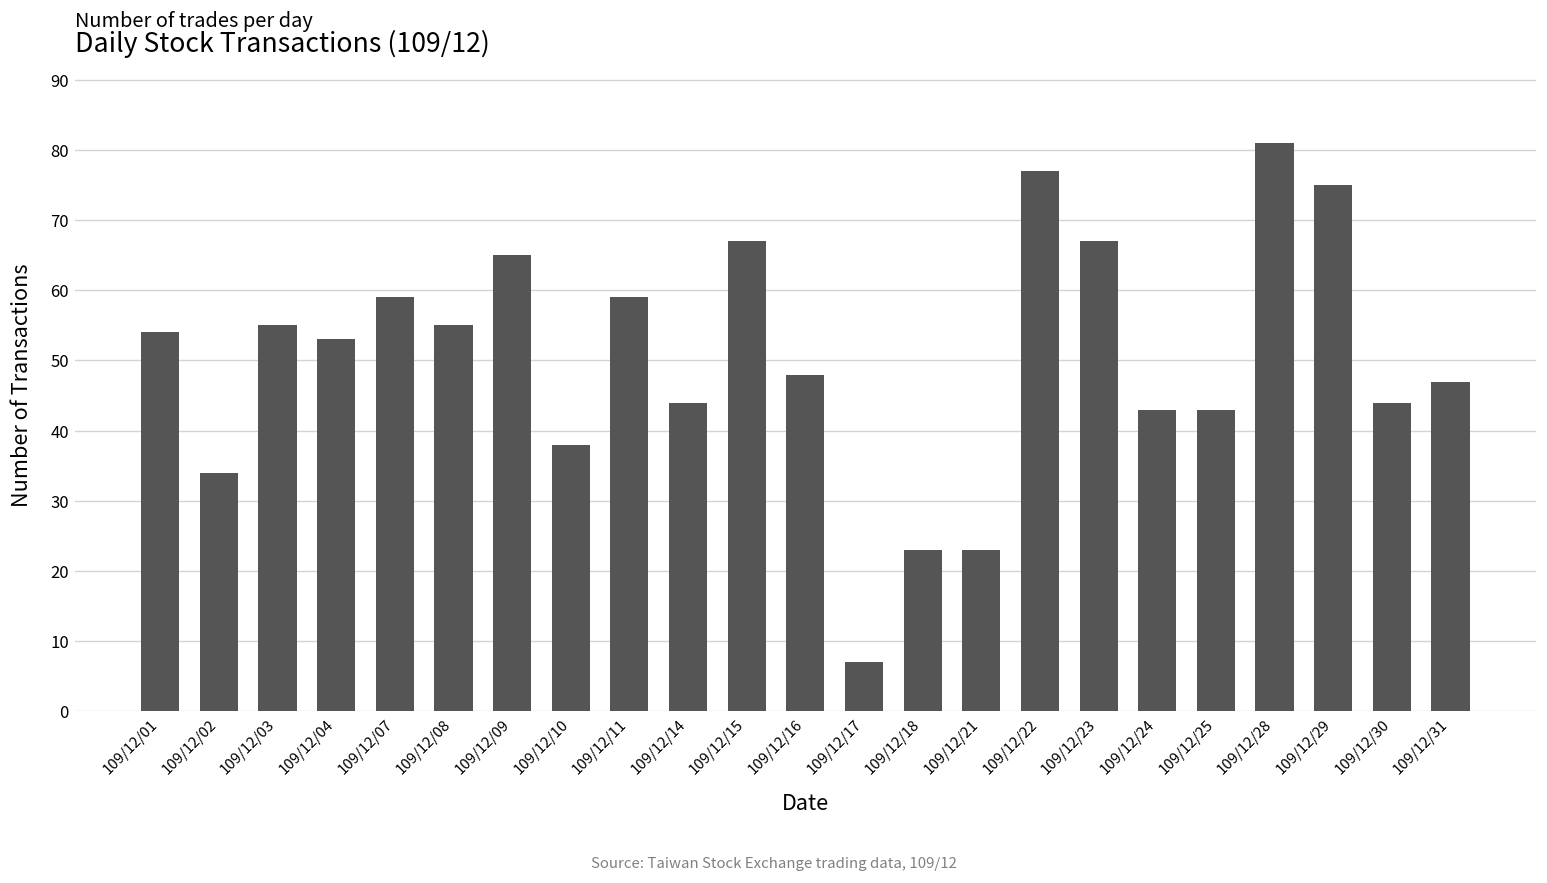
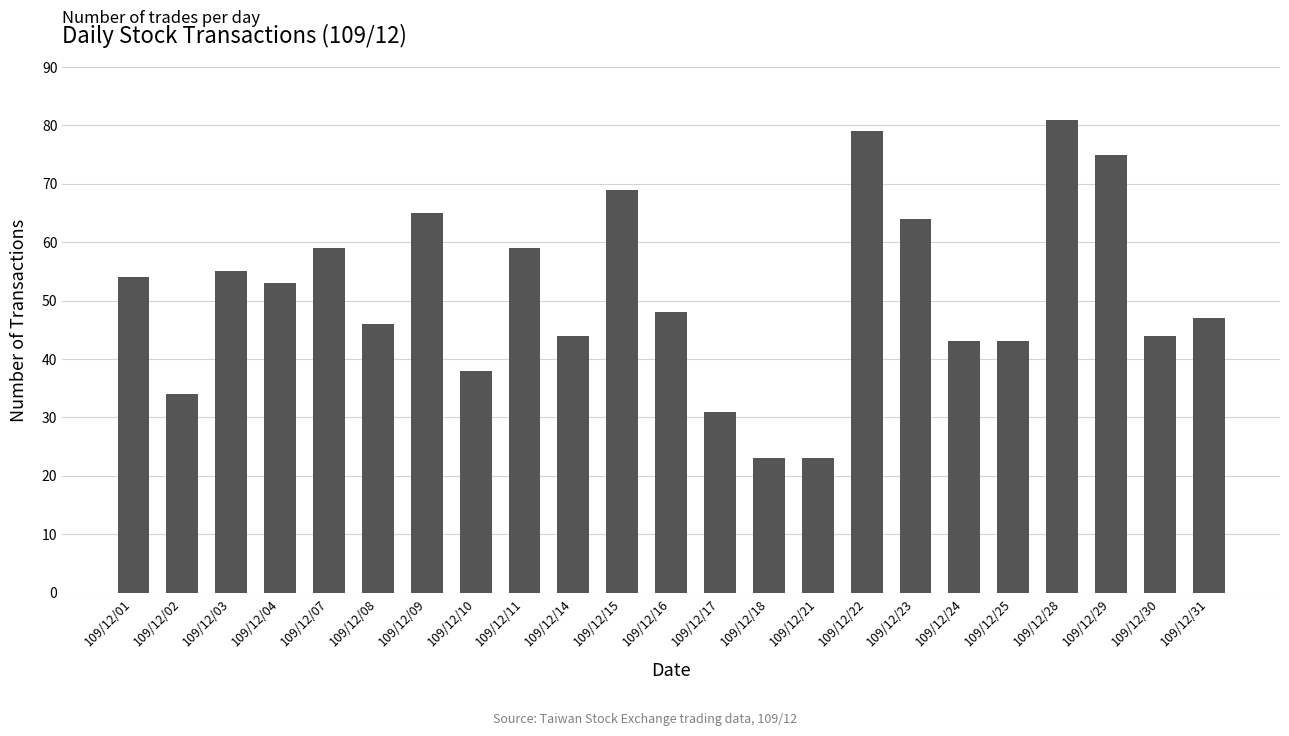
  {
    "109/12/01": 54,
    "109/12/02": 34,
    "109/12/03": 55,
    "109/12/04": 53,
    "109/12/07": 59,
-   "109/12/08": 55,
+   "109/12/08": 46,
    "109/12/09": 65,
    "109/12/10": 38,
    "109/12/11": 59,
    "109/12/14": 44,
-   "109/12/15": 67,
+   "109/12/15": 69,
    "109/12/16": 48,
-   "109/12/17": 7,
+   "109/12/17": 31,
    "109/12/18": 23,
    "109/12/21": 23,
-   "109/12/22": 77,
-   "109/12/23": 67,
+   "109/12/22": 79,
+   "109/12/23": 64,
    "109/12/24": 43,
    "109/12/25": 43,
    "109/12/28": 81,
    "109/12/29": 75,
    "109/12/30": 44,
    "109/12/31": 47
  }
